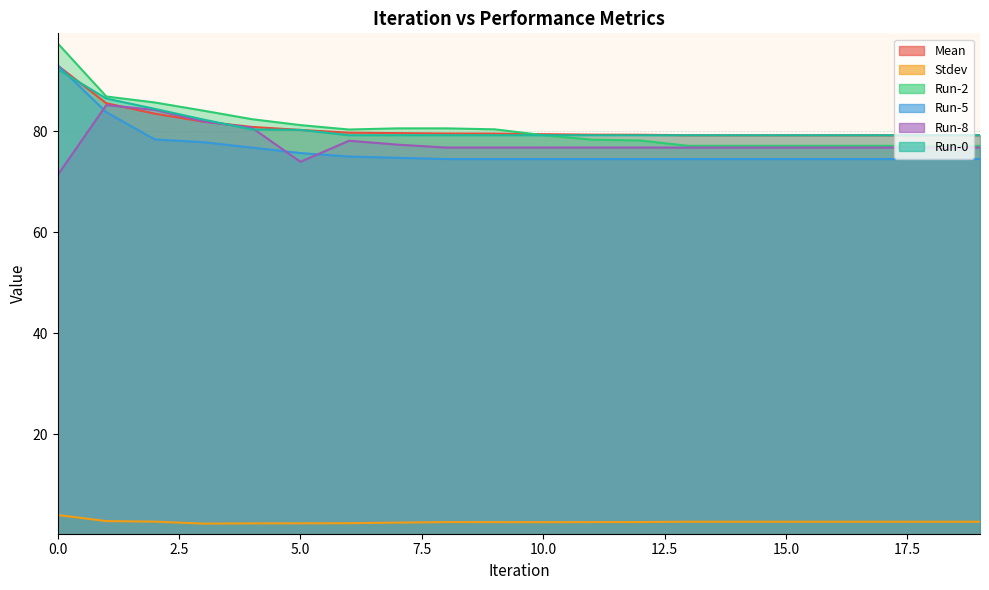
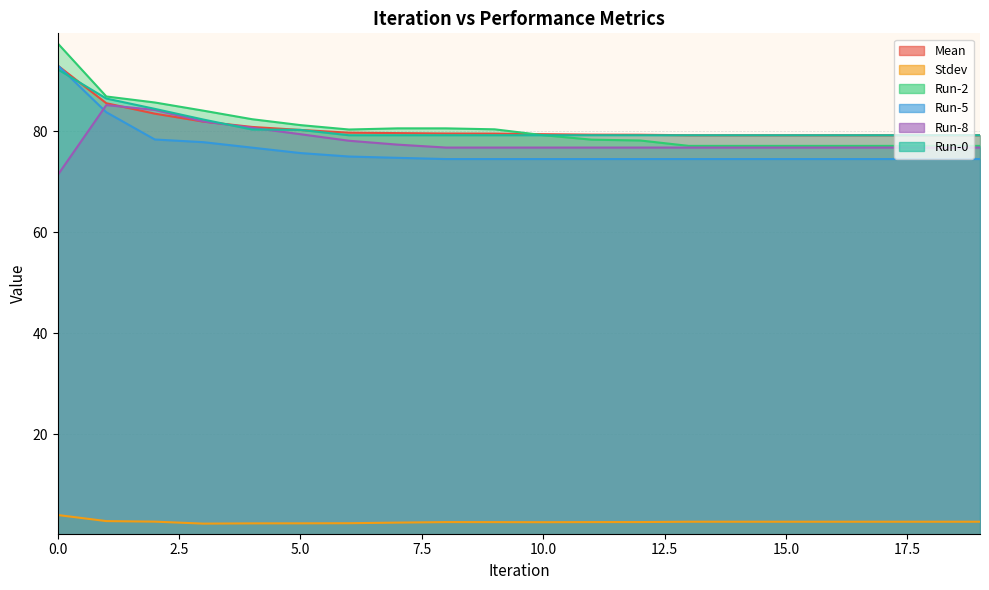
  {
    "Run-8": {
      "0.0": 71,
-     "5.0": 74,
+     "5.0": 79,
      "10.0": 77
    }
  }
